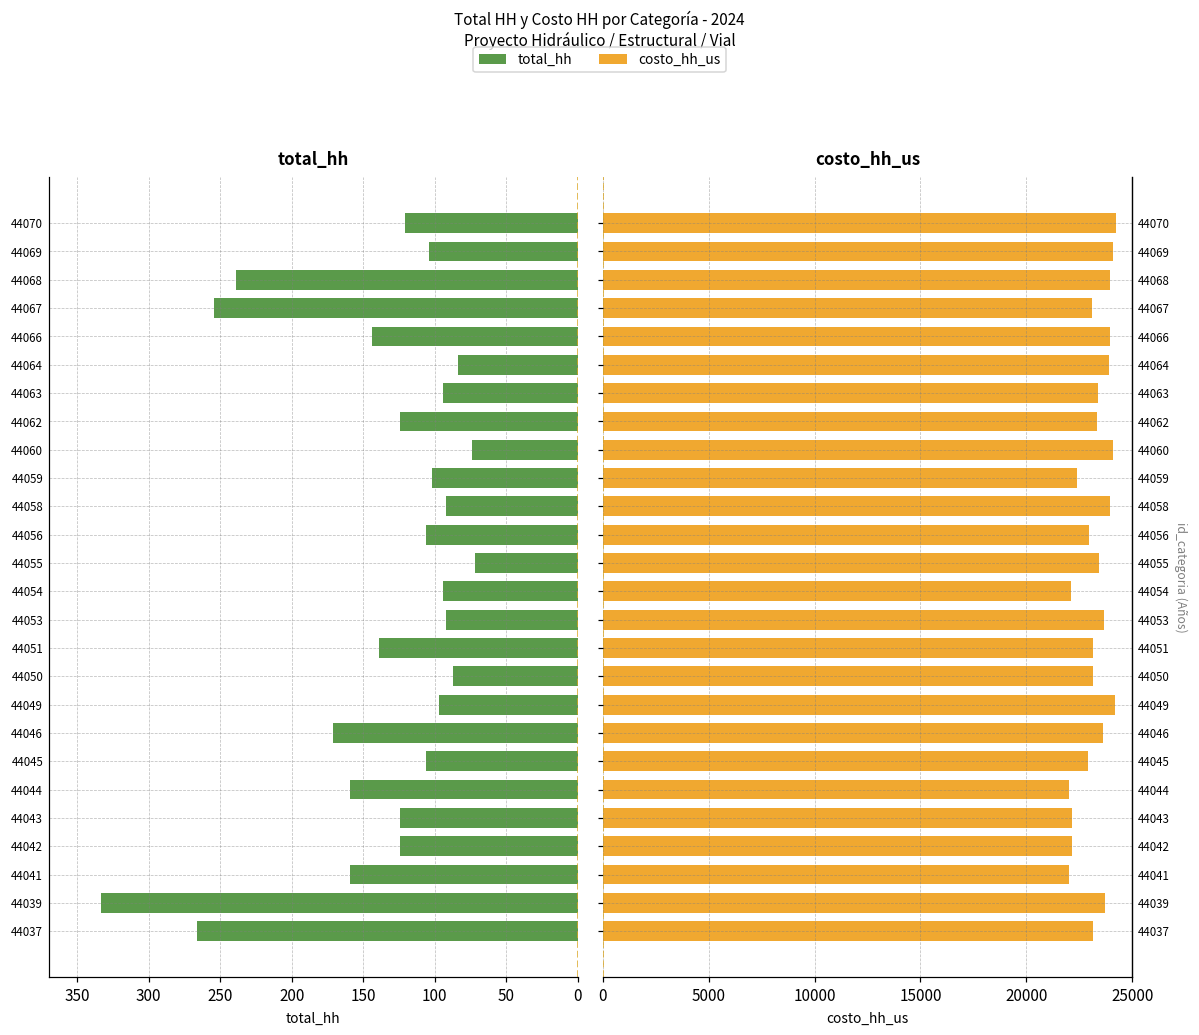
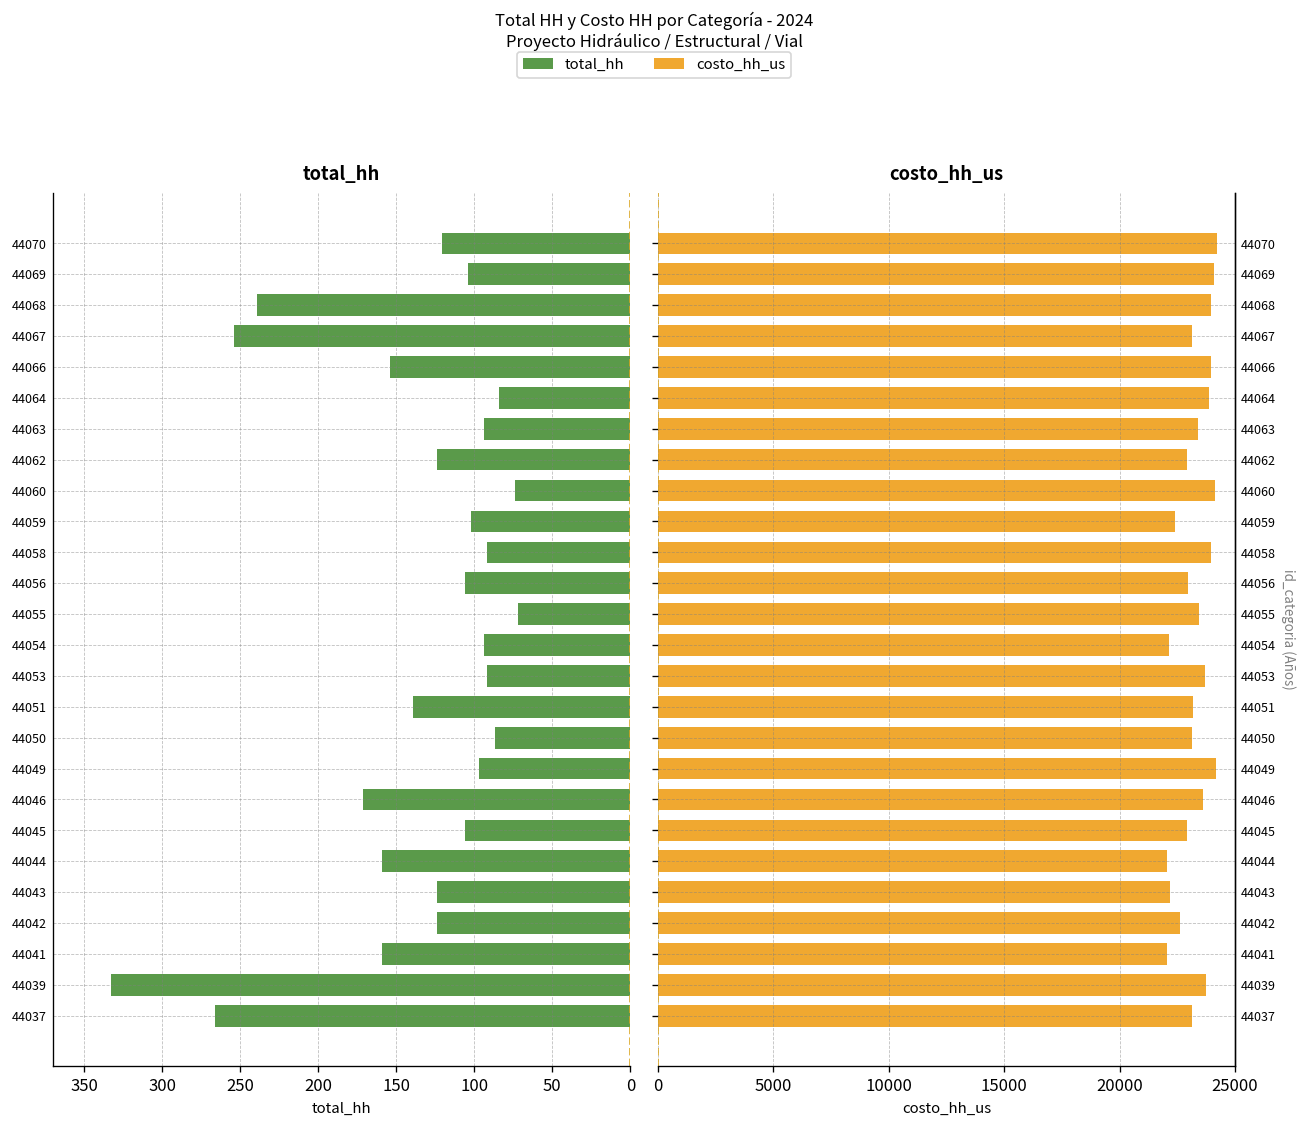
  {
    "total_hh": {
      "44070": 121,
      "44069": 104,
      "44068": 239,
      "44067": 254,
-     "44066": 144,
+     "44066": 154,
      "44064": 84,
      "44063": 94,
      "44062": 124,
      "44060": 74,
      "44059": 102,
      "44058": 92,
      "44056": 106,
      "44055": 72,
      "44054": 94,
      "44053": 92,
      "44051": 139,
      "44050": 87,
      "44049": 97,
      "44046": 171,
      "44045": 106,
      "44044": 159,
      "44043": 124,
      "44042": 124,
      "44041": 159,
      "44039": 333,
      "44037": 266
    },
    "costo_hh_us": {
      "44070": 24200,
      "44069": 24100,
      "44068": 24000,
      "44067": 23100,
      "44066": 23900,
      "44064": 23900,
      "44063": 23400,
-     "44062": 23400,
+     "44062": 22900,
      "44060": 24100,
      "44059": 22400,
      "44058": 24000,
      "44056": 23000,
      "44055": 23400,
      "44054": 22100,
      "44053": 23700,
      "44051": 23200,
      "44050": 23200,
      "44049": 24200,
      "44046": 23600,
      "44045": 22900,
      "44044": 22000,
      "44043": 22200,
-     "44042": 22200,
+     "44042": 22600,
      "44041": 22000,
      "44039": 23700,
      "44037": 23100
    }
  }
